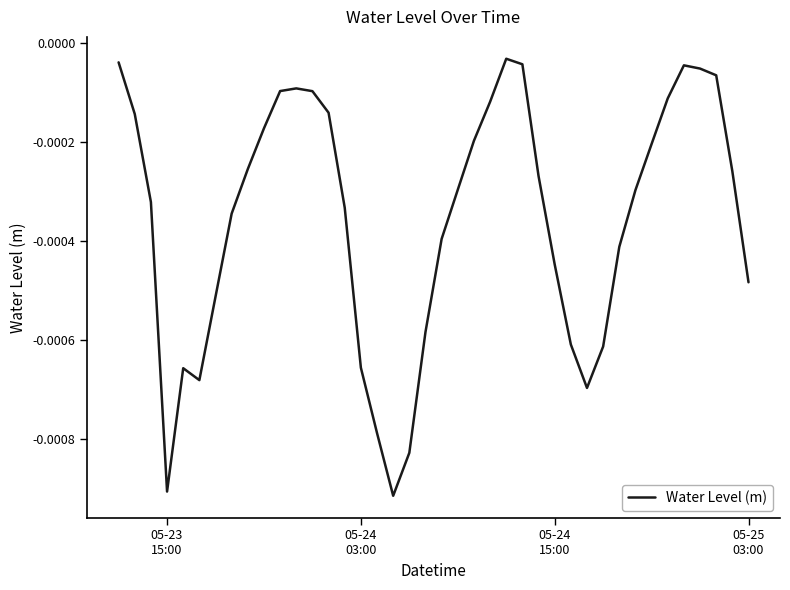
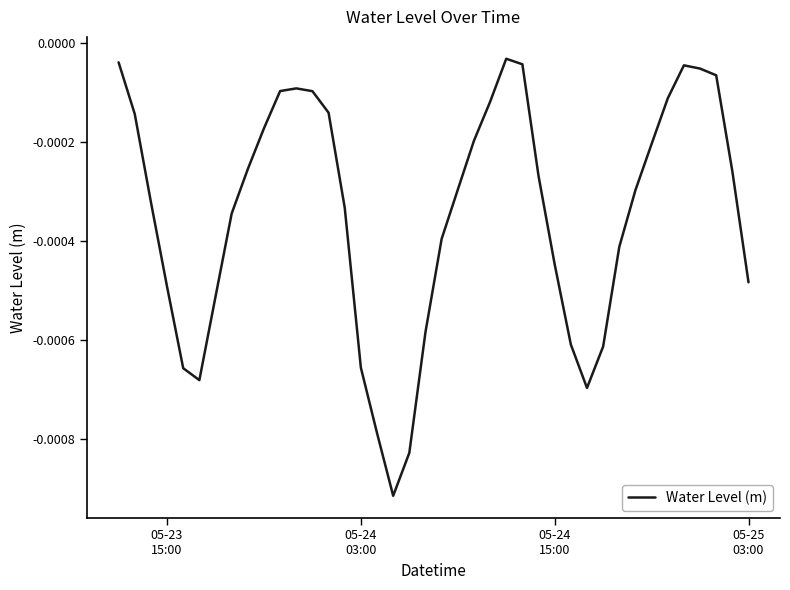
  {
-   "05-23 15:00": -0.00091,
+   "05-23 15:00": -0.00049,
    "05-24 03:00": -0.00066,
    "05-24 15:00": -0.00045,
    "05-25 03:00": -0.00048
  }
